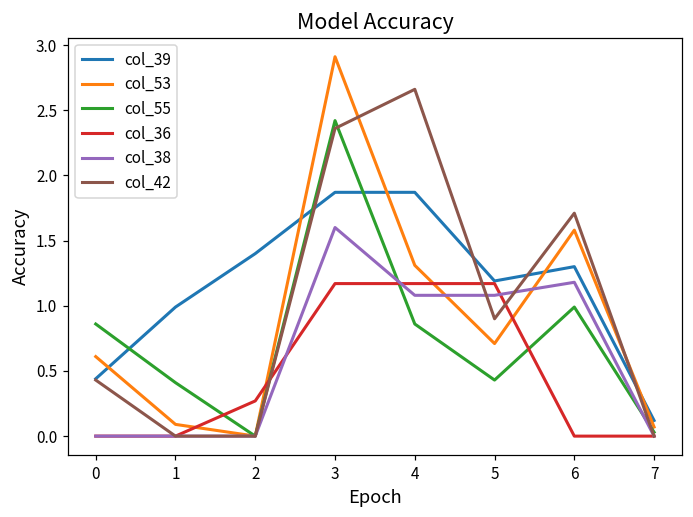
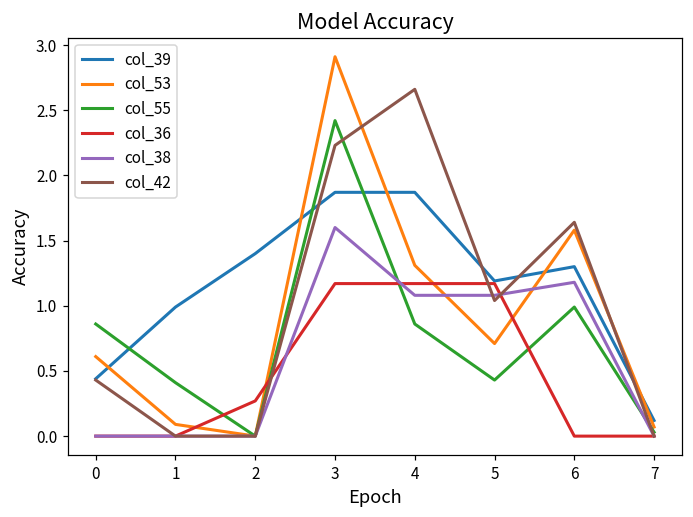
  {
    "col_39": {
      "1": 0.99,
      "2": 1.40,
      "3": 1.87,
      "4": 1.87,
      "6": 1.30,
      "7": 0.12
    },
    "col_53": {
      "0": 0.61,
      "1": 0.09,
      "3": 2.91,
      "4": 1.31,
      "5": 0.71,
      "6": 1.58,
      "7": 0.07
    },
    "col_55": {
      "0": 0.86,
      "1": 0.41,
      "3": 2.42,
      "4": 0.86,
      "5": 0.43,
      "6": 0.99,
      "7": 0.03
    },
    "col_36": {
      "2": 0.27,
      "3": 1.17,
      "4": 1.17,
      "6": 0.00
    },
    "col_38": {
      "3": 1.60,
      "4": 1.08,
      "5": 1.08,
      "6": 1.18
    },
    "col_42": {
-     "3": 2.36,
+     "3": 2.23,
      "4": 2.66,
-     "5": 0.90,
-     "6": 1.71
+     "5": 1.04,
+     "6": 1.64
    }
  }
